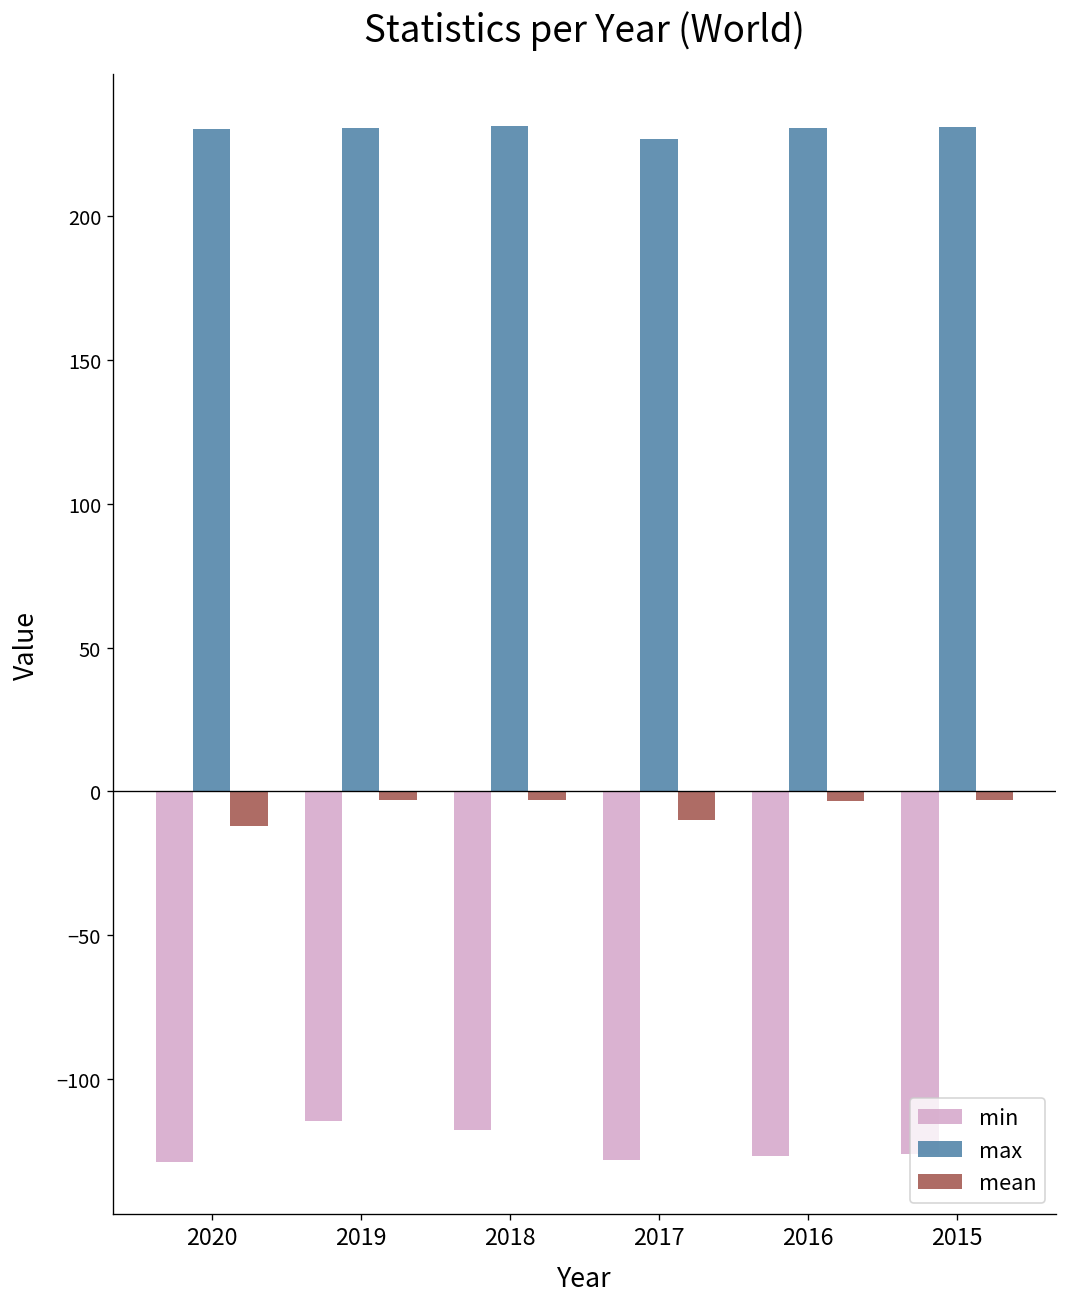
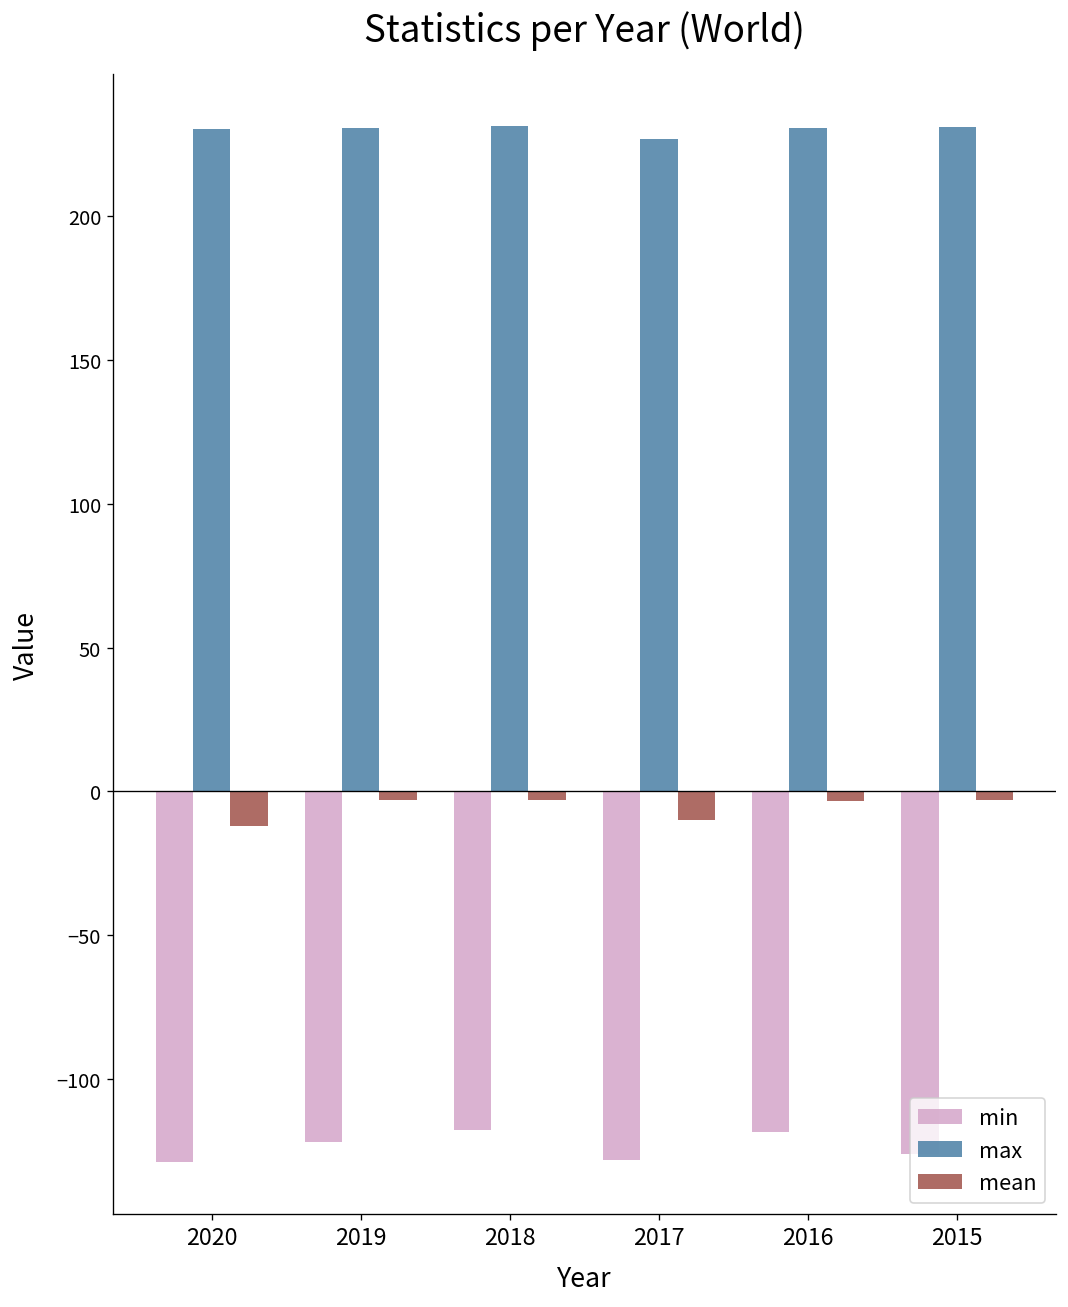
  {
    "min": {
      "2020": -129,
-     "2019": -115,
+     "2019": -122,
      "2018": -118,
      "2017": -128,
-     "2016": -127
+     "2016": -119
    },
    "max": {
      "2020": 230,
      "2019": 231,
      "2018": 231,
      "2017": 227,
      "2016": 231,
      "2015": 231
    },
    "mean": {
      "2020": -12,
      "2019": -3,
      "2018": -3,
      "2017": -10,
      "2016": -3,
      "2015": -3
    }
  }
